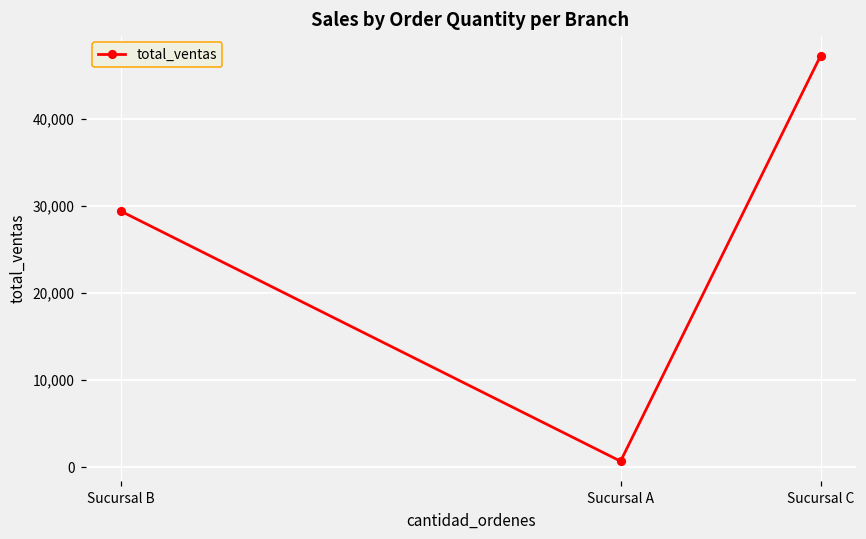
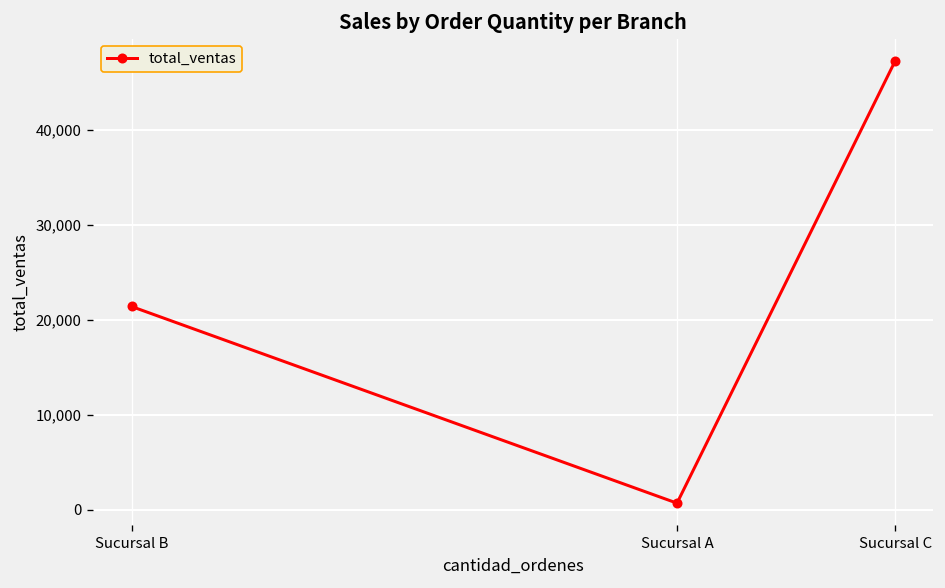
  {
-   "Sucursal B": "29,000",
+   "Sucursal B": "21,000",
    "Sucursal A": "1,000",
    "Sucursal C": "47,000"
  }
